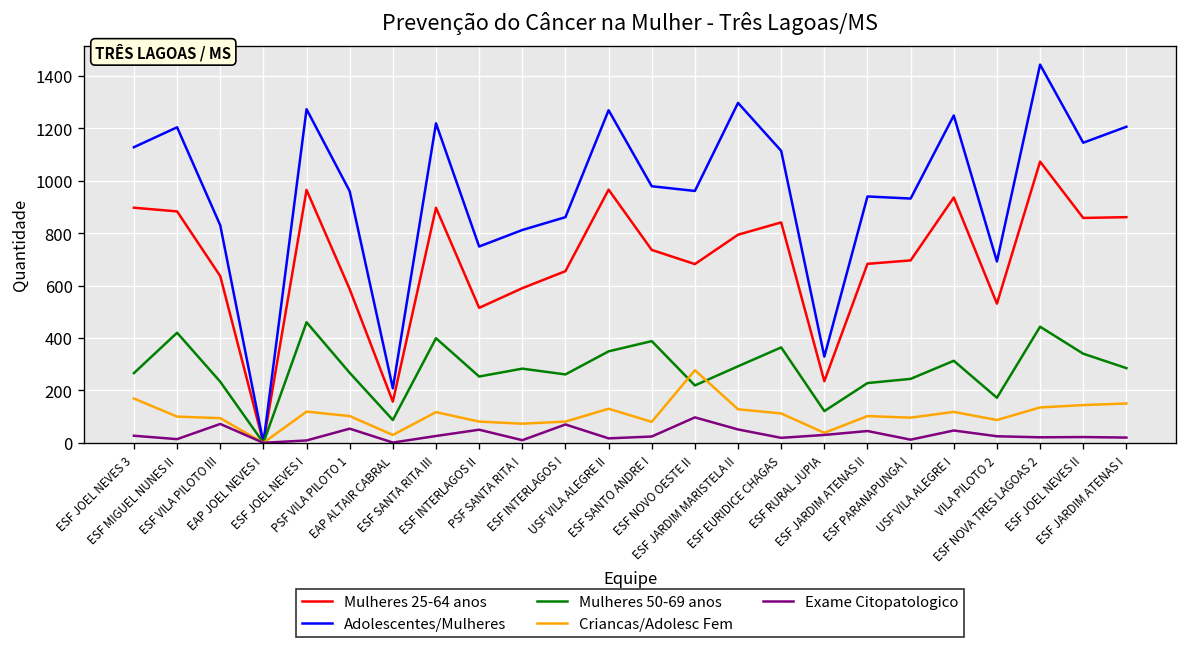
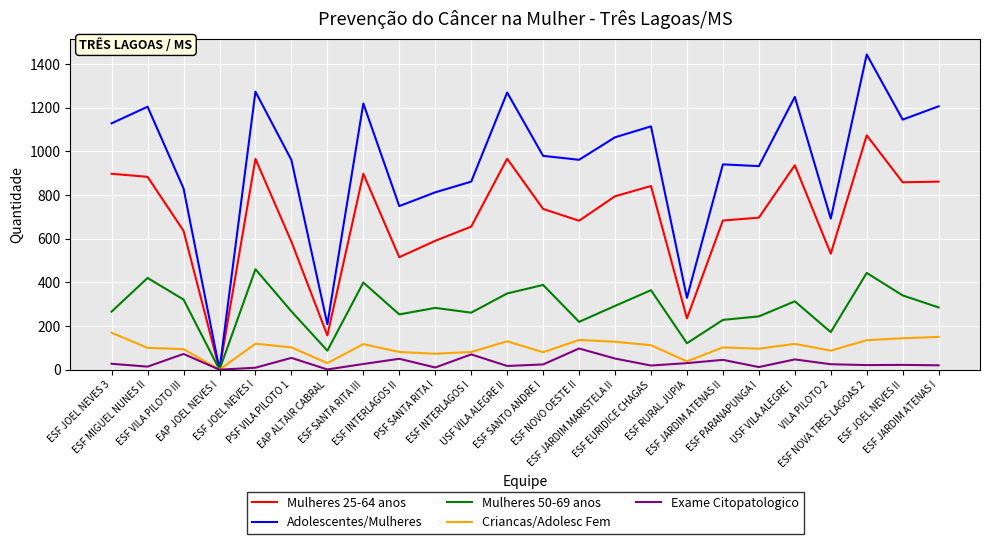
  {
    "Mulheres 25-64 anos": {
      "ESF JOEL NEVES 3": 900,
      "ESF MIGUEL NUNES II": 880,
      "ESF VILA PILOTO III": 640,
      "ESF JOEL NEVES I": 970,
      "PSF VILA PILOTO 1": 590,
      "EAP ALTAIR CABRAL": 160,
      "ESF SANTA RITA III": 900,
      "ESF INTERLAGOS II": 520,
      "PSF SANTA RITA I": 590,
      "ESF INTERLAGOS I": 660,
      "USF VILA ALEGRE II": 970,
      "ESF SANTO ANDRE I": 740,
      "ESF NOVO OESTE II": 680,
      "ESF JARDIM MARISTELA II": 790,
      "ESF EURIDICE CHAGAS": 840,
      "ESF RURAL JUPIA": 240,
      "ESF JARDIM ATENAS II": 680,
      "ESF PARANAPUNGA I": 700,
      "USF VILA ALEGRE I": 940,
      "VILA PILOTO 2": 530,
      "ESF NOVA TRES LAGOAS 2": 1070,
      "ESF JOEL NEVES II": 860,
      "ESF JARDIM ATENAS I": 860
    },
    "Adolescentes/Mulheres": {
      "ESF JOEL NEVES 3": 1130,
      "ESF MIGUEL NUNES II": 1200,
      "ESF VILA PILOTO III": 830,
      "ESF JOEL NEVES I": 1270,
      "PSF VILA PILOTO 1": 960,
      "EAP ALTAIR CABRAL": 210,
      "ESF SANTA RITA III": 1220,
      "ESF INTERLAGOS II": 750,
      "PSF SANTA RITA I": 810,
      "ESF INTERLAGOS I": 860,
      "USF VILA ALEGRE II": 1270,
      "ESF SANTO ANDRE I": 980,
      "ESF NOVO OESTE II": 960,
-     "ESF JARDIM MARISTELA II": 1300,
+     "ESF JARDIM MARISTELA II": 1060,
      "ESF EURIDICE CHAGAS": 1110,
      "ESF RURAL JUPIA": 330,
      "ESF JARDIM ATENAS II": 940,
      "ESF PARANAPUNGA I": 930,
      "USF VILA ALEGRE I": 1250,
      "VILA PILOTO 2": 690,
      "ESF NOVA TRES LAGOAS 2": 1440,
      "ESF JOEL NEVES II": 1150,
      "ESF JARDIM ATENAS I": 1210
    },
    "Mulheres 50-69 anos": {
      "ESF JOEL NEVES 3": 270,
      "ESF MIGUEL NUNES II": 420,
-     "ESF VILA PILOTO III": 230,
+     "ESF VILA PILOTO III": 320,
      "ESF JOEL NEVES I": 460,
      "PSF VILA PILOTO 1": 270,
      "EAP ALTAIR CABRAL": 90,
      "ESF SANTA RITA III": 400,
      "ESF INTERLAGOS II": 250,
      "PSF SANTA RITA I": 280,
      "ESF INTERLAGOS I": 260,
      "USF VILA ALEGRE II": 350,
      "ESF SANTO ANDRE I": 390,
      "ESF NOVO OESTE II": 220,
      "ESF JARDIM MARISTELA II": 290,
      "ESF EURIDICE CHAGAS": 360,
      "ESF RURAL JUPIA": 120,
      "ESF JARDIM ATENAS II": 230,
      "ESF PARANAPUNGA I": 240,
      "USF VILA ALEGRE I": 310,
      "VILA PILOTO 2": 170,
      "ESF NOVA TRES LAGOAS 2": 440,
      "ESF JOEL NEVES II": 340,
      "ESF JARDIM ATENAS I": 290
    },
    "Criancas/Adolesc Fem": {
      "ESF JOEL NEVES 3": 170,
      "ESF MIGUEL NUNES II": 100,
      "ESF VILA PILOTO III": 90,
      "ESF JOEL NEVES I": 120,
      "PSF VILA PILOTO 1": 100,
      "EAP ALTAIR CABRAL": 30,
      "ESF SANTA RITA III": 120,
      "ESF INTERLAGOS II": 80,
      "PSF SANTA RITA I": 70,
      "USF VILA ALEGRE II": 130,
      "ESF SANTO ANDRE I": 80,
-     "ESF NOVO OESTE II": 280,
+     "ESF NOVO OESTE II": 140,
      "ESF JARDIM MARISTELA II": 130,
      "ESF EURIDICE CHAGAS": 110,
      "ESF JARDIM ATENAS II": 100,
      "ESF PARANAPUNGA I": 100,
      "USF VILA ALEGRE I": 120,
      "VILA PILOTO 2": 90,
      "ESF NOVA TRES LAGOAS 2": 140,
      "ESF JOEL NEVES II": 140,
      "ESF JARDIM ATENAS I": 150
    },
    "Exame Citopatologico": {
      "ESF JOEL NEVES 3": 30,
      "ESF MIGUEL NUNES II": 10,
      "ESF VILA PILOTO III": 70,
      "ESF JOEL NEVES I": 10,
      "PSF VILA PILOTO 1": 50,
      "EAP ALTAIR CABRAL": 0,
      "ESF SANTA RITA III": 30,
      "ESF INTERLAGOS II": 50,
      "PSF SANTA RITA I": 10,
      "USF VILA ALEGRE II": 20,
      "ESF SANTO ANDRE I": 20,
      "ESF NOVO OESTE II": 100,
      "ESF JARDIM MARISTELA II": 50,
      "ESF EURIDICE CHAGAS": 20,
      "ESF JARDIM ATENAS II": 50,
      "ESF PARANAPUNGA I": 10,
      "USF VILA ALEGRE I": 50,
      "VILA PILOTO 2": 30,
      "ESF NOVA TRES LAGOAS 2": 20,
      "ESF JOEL NEVES II": 20,
      "ESF JARDIM ATENAS I": 20
    }
  }
